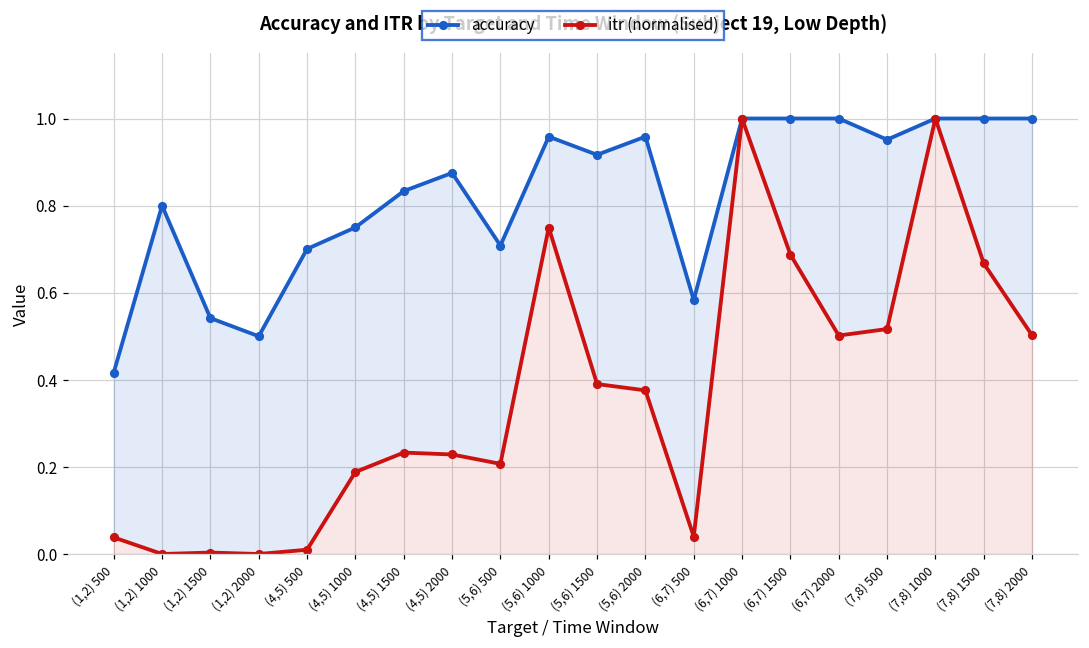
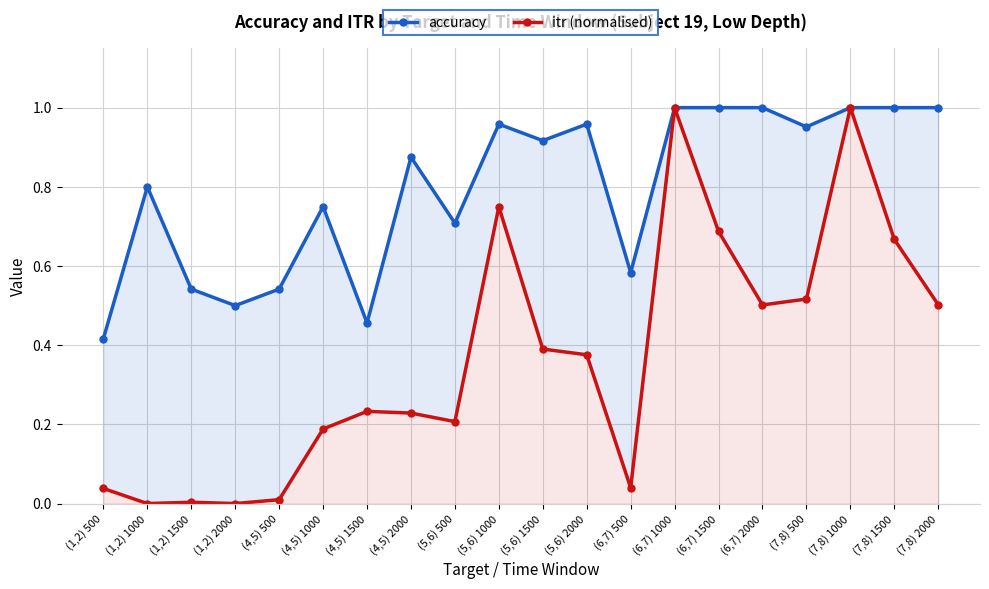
  {
    "accuracy": {
      "(1,2) 500": 0.42,
      "(1,2) 1000": 0.80,
      "(1,2) 1500": 0.54,
      "(1,2) 2000": 0.50,
-     "(4,5) 500": 0.70,
+     "(4,5) 500": 0.54,
      "(4,5) 1000": 0.75,
-     "(4,5) 1500": 0.83,
+     "(4,5) 1500": 0.46,
      "(4,5) 2000": 0.88,
      "(5,6) 500": 0.71,
      "(5,6) 1000": 0.96,
      "(5,6) 1500": 0.92,
      "(5,6) 2000": 0.96,
      "(6,7) 500": 0.58,
      "(6,7) 1500": 1.00,
      "(6,7) 2000": 1.00,
      "(7,8) 500": 0.95,
      "(7,8) 1500": 1.00,
      "(7,8) 2000": 1.00
    },
    "itr (normalised)": {
      "(1,2) 500": 0.04,
      "(1,2) 1000": 0.00,
      "(1,2) 1500": 0.00,
      "(1,2) 2000": 0.00,
      "(4,5) 500": 0.01,
      "(4,5) 1000": 0.19,
      "(4,5) 1500": 0.23,
      "(4,5) 2000": 0.23,
      "(5,6) 500": 0.21,
      "(5,6) 1000": 0.75,
      "(5,6) 1500": 0.39,
      "(5,6) 2000": 0.38,
      "(6,7) 500": 0.04,
      "(6,7) 1500": 0.69,
      "(6,7) 2000": 0.50,
      "(7,8) 500": 0.52,
      "(7,8) 1500": 0.67,
      "(7,8) 2000": 0.50
    }
  }
